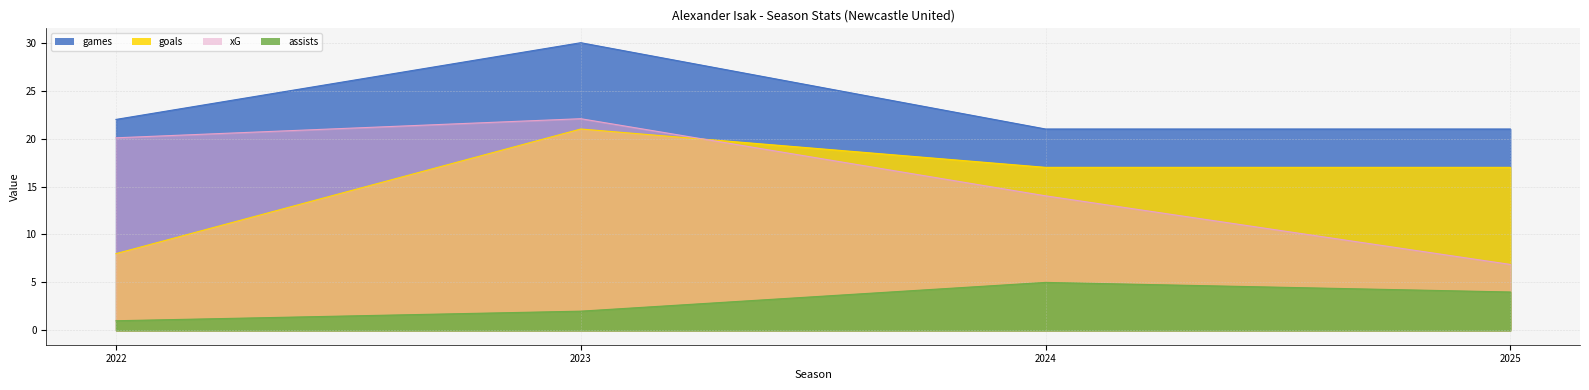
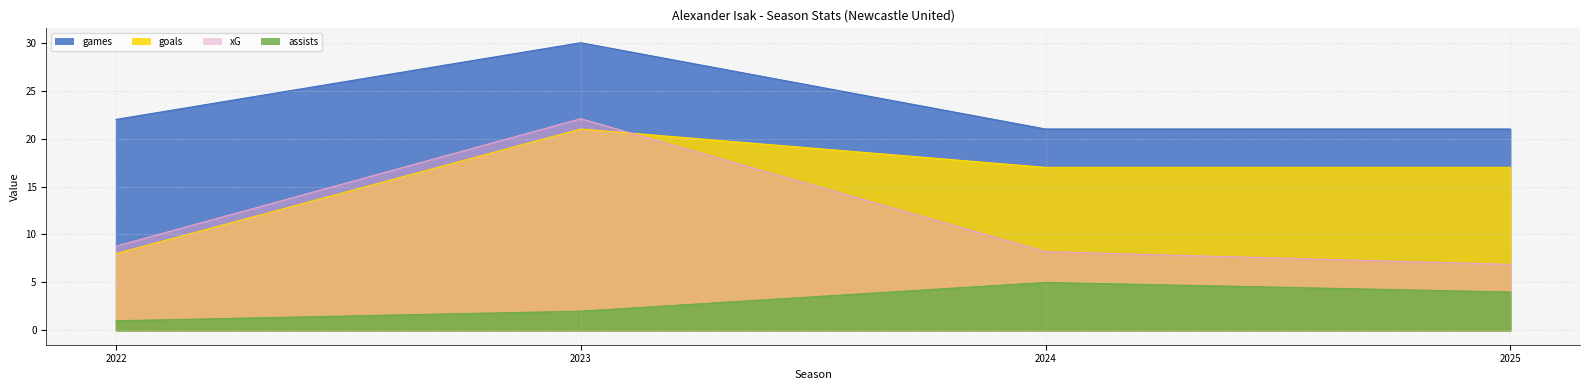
  {
    "games": {
      "2022": 22,
      "2023": 30,
      "2024": 21,
      "2025": 21
    },
    "goals": {
      "2022": 8,
      "2023": 21,
      "2024": 17,
      "2025": 17
    },
    "xG": {
-     "2022": 20,
+     "2022": 9,
      "2023": 22,
-     "2024": 14,
+     "2024": 8,
      "2025": 7
    },
    "assists": {
      "2022": 1,
      "2023": 2,
      "2024": 5,
      "2025": 4
    }
  }
